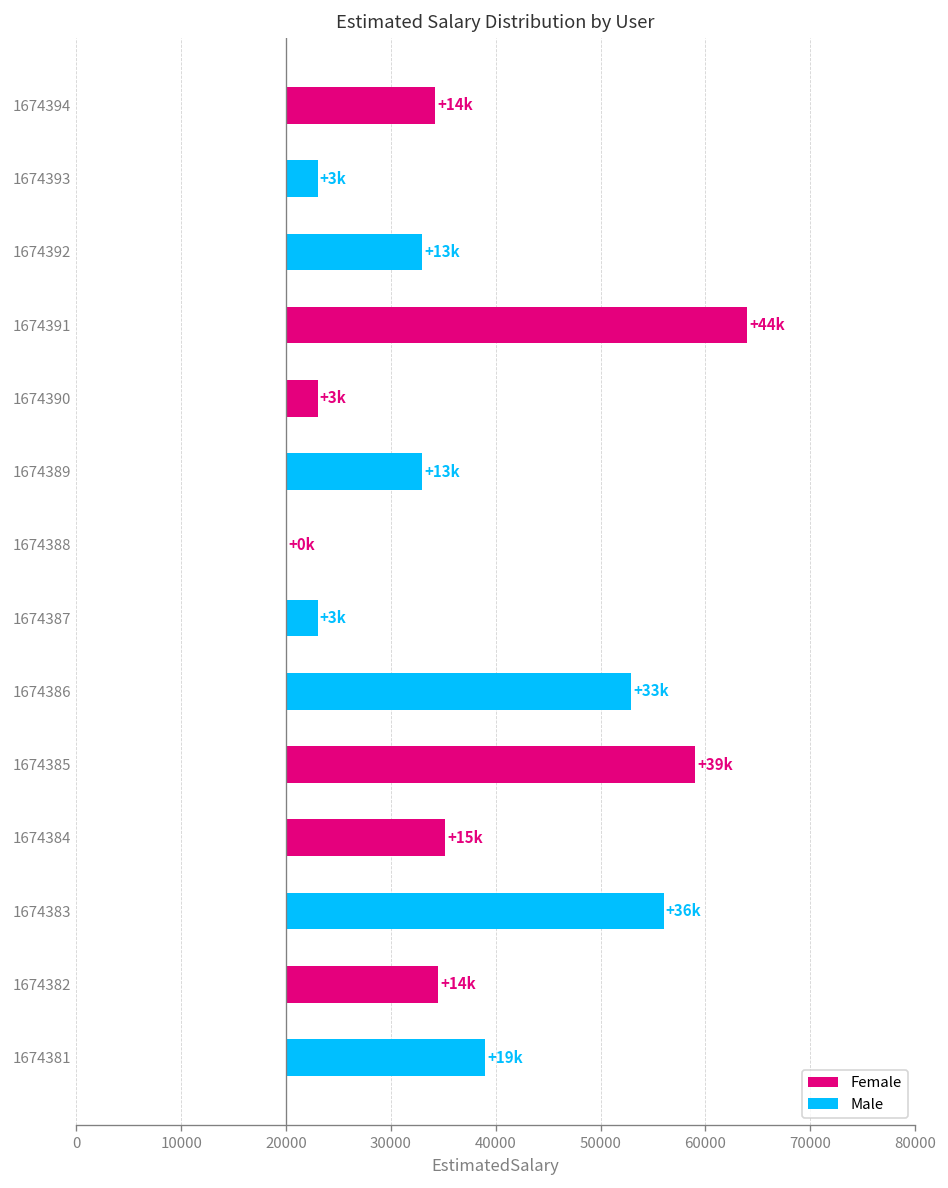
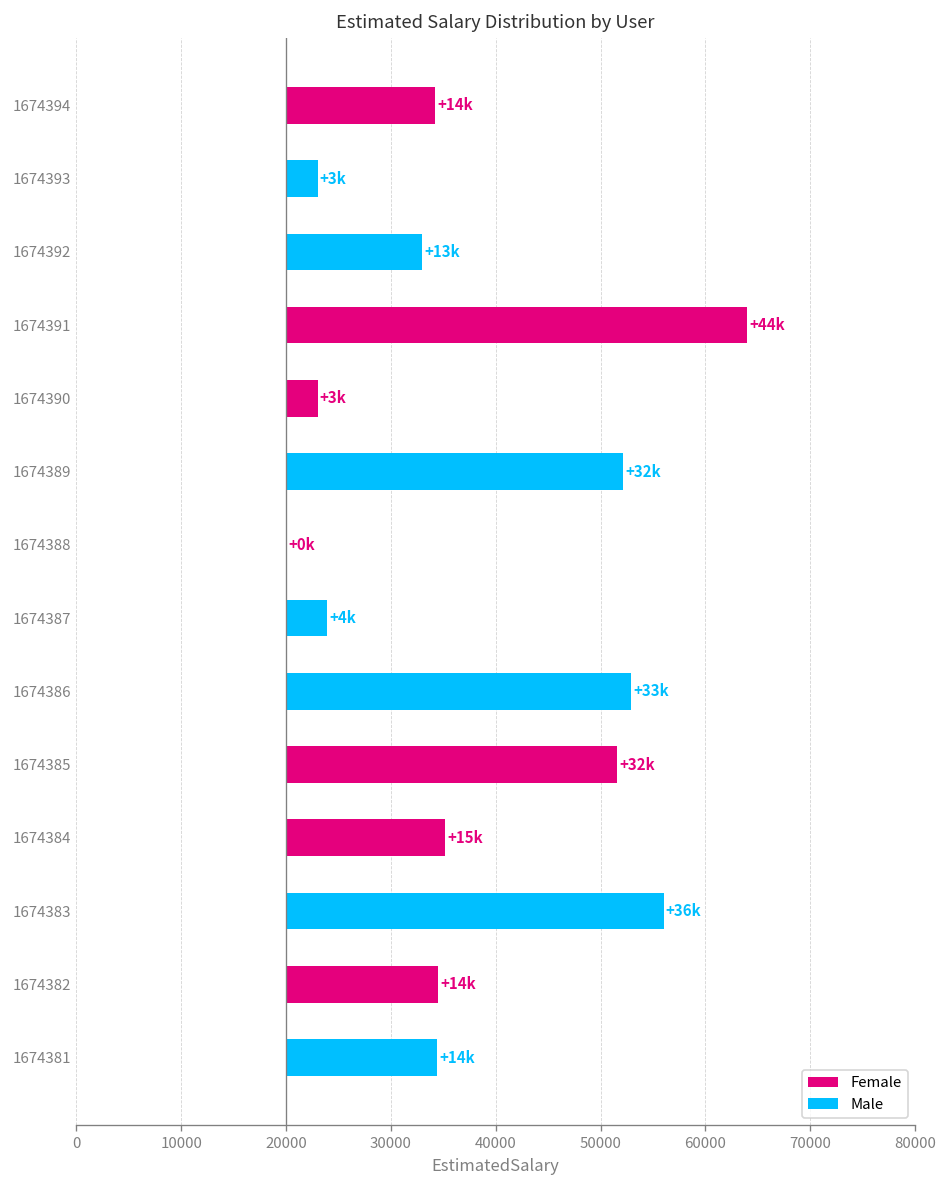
  {
    "1674394": "+14k",
    "1674393": "+3k",
    "1674392": "+13k",
    "1674391": "+44k",
    "1674390": "+3k",
-   "1674389": "+13k",
+   "1674389": "+32k",
    "1674388": "+0k",
-   "1674387": "+3k",
+   "1674387": "+4k",
    "1674386": "+33k",
-   "1674385": "+39k",
+   "1674385": "+32k",
    "1674384": "+15k",
    "1674383": "+36k",
    "1674382": "+14k",
-   "1674381": "+19k"
+   "1674381": "+14k"
  }
